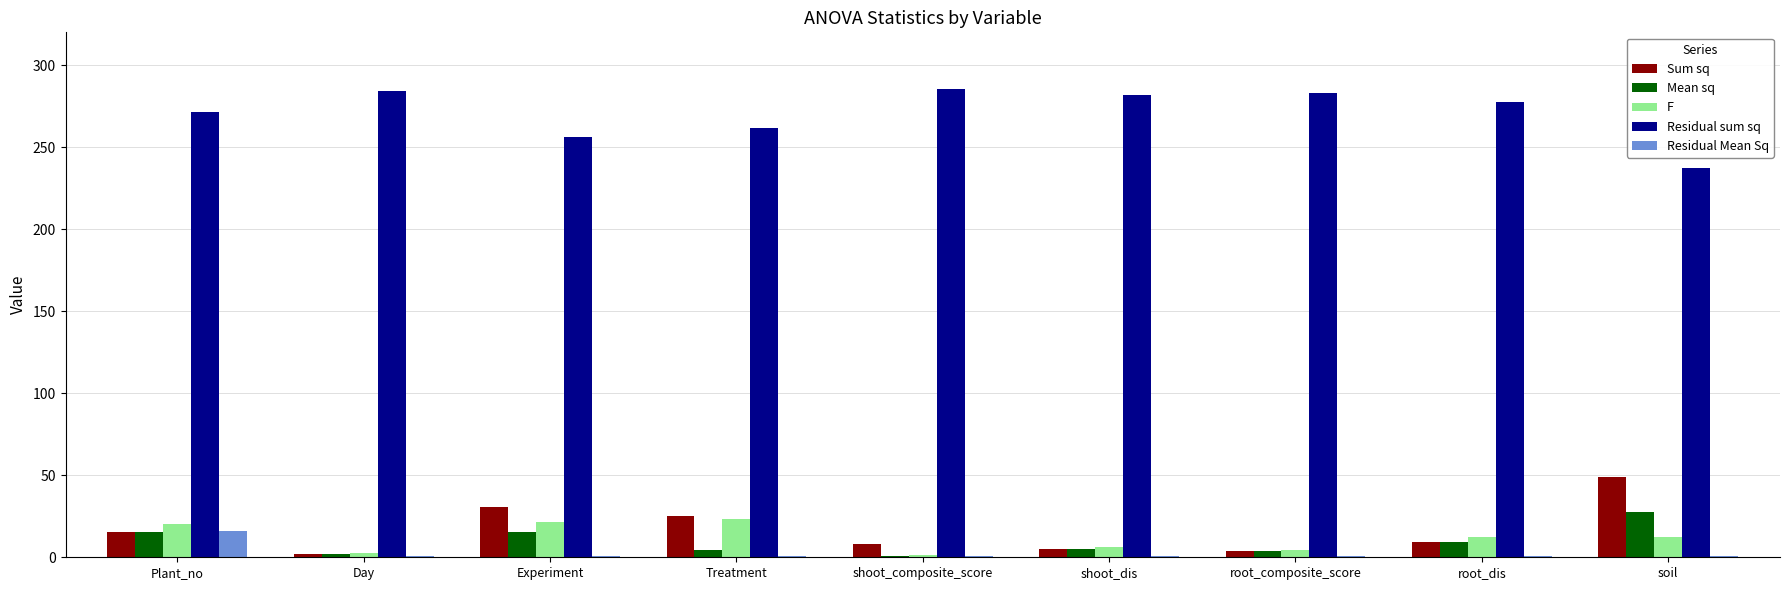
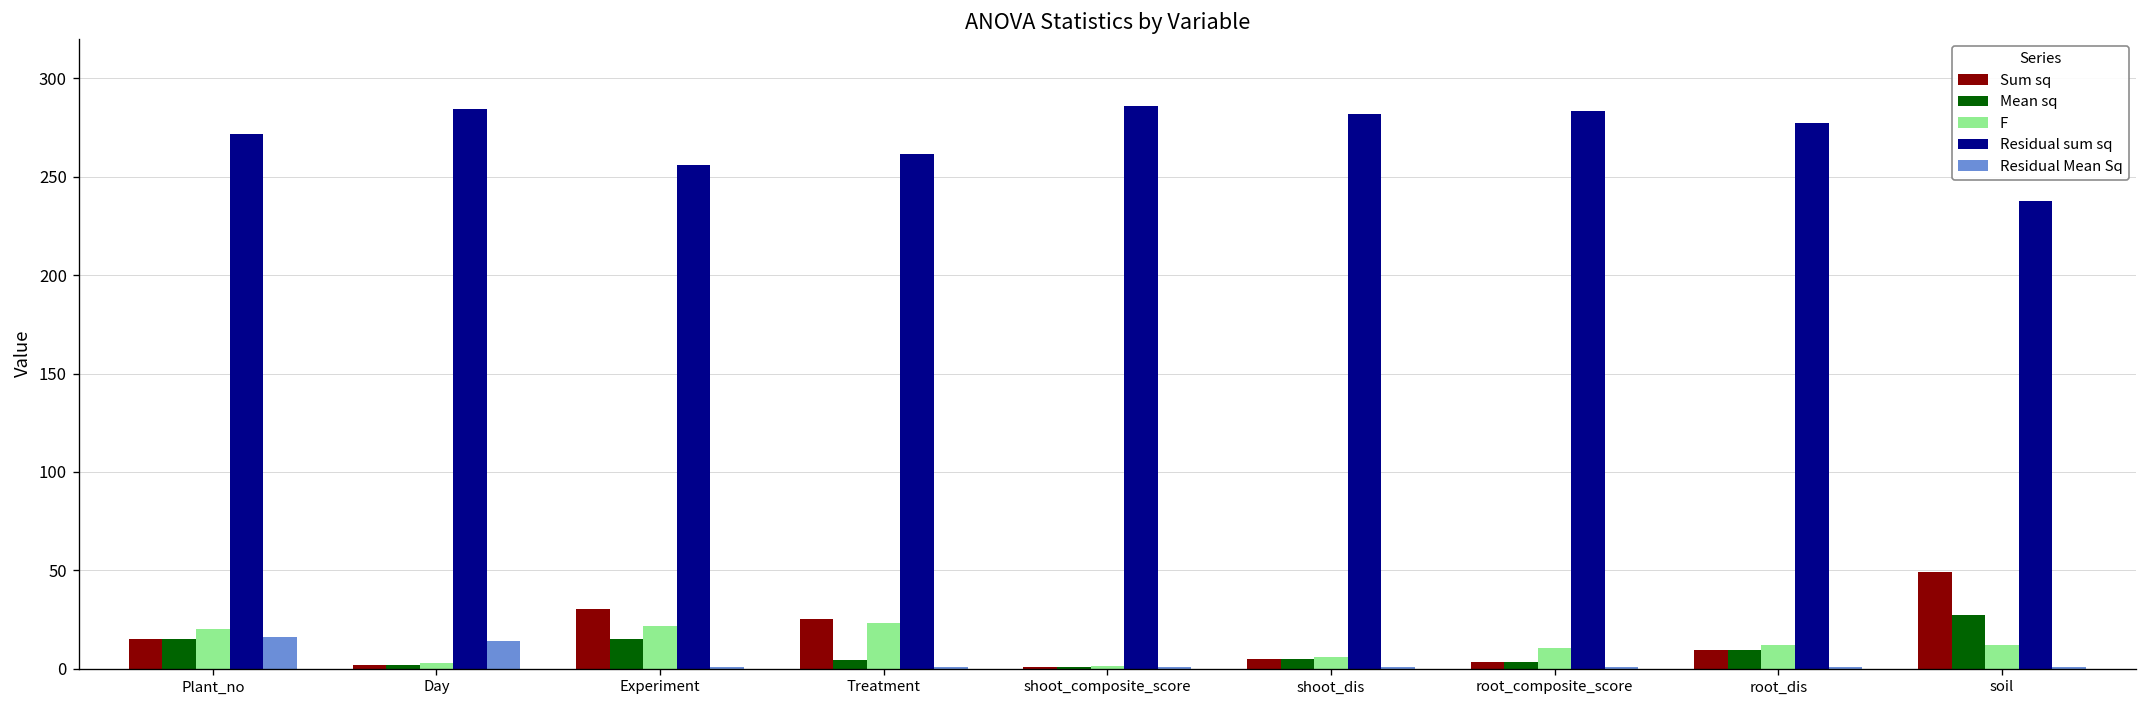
  {
    "Sum sq": {
      "Plant_no": 15,
      "Day": 2,
      "Experiment": 31,
      "Treatment": 25,
-     "shoot_composite_score": 8,
+     "shoot_composite_score": 1,
      "shoot_dis": 5,
      "root_composite_score": 4,
      "root_dis": 9,
      "soil": 49
    },
    "Mean sq": {
      "Plant_no": 15,
      "Day": 2,
      "Experiment": 15,
      "Treatment": 4,
      "shoot_dis": 5,
      "root_composite_score": 4,
      "root_dis": 9,
      "soil": 27
    },
    "F": {
      "Plant_no": 20,
      "Day": 3,
      "Experiment": 21,
      "Treatment": 23,
      "shoot_dis": 6,
-     "root_composite_score": 4,
+     "root_composite_score": 10,
      "root_dis": 12,
      "soil": 12
    },
    "Residual sum sq": {
      "Plant_no": 272,
      "Day": 285,
      "Experiment": 256,
      "Treatment": 261,
      "shoot_composite_score": 286,
      "shoot_dis": 282,
      "root_composite_score": 283,
      "root_dis": 277,
      "soil": 238
    },
    "Residual Mean Sq": {
      "Plant_no": 16,
-     "Day": 1
+     "Day": 14
    }
  }
